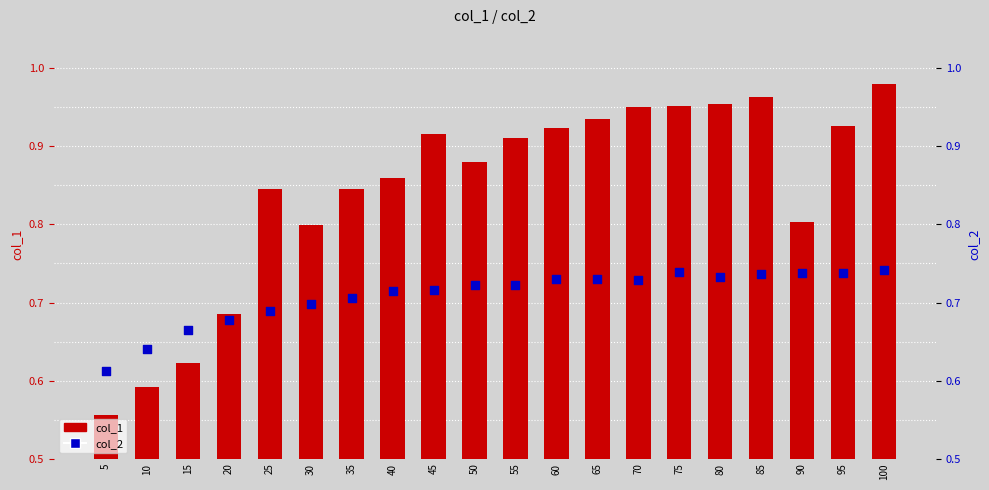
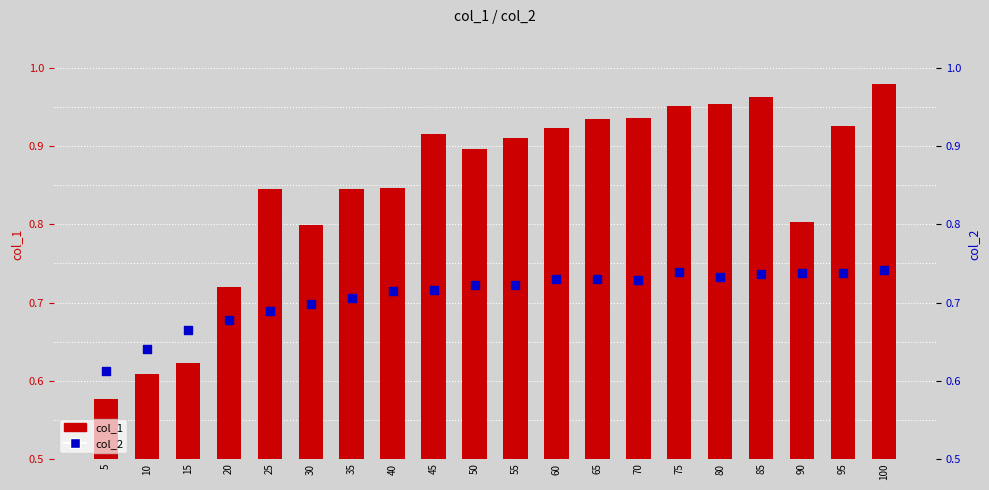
  {
    "col_1": {
-     "5": 0.56,
-     "10": 0.59,
+     "5": 0.58,
+     "10": 0.61,
      "15": 0.62,
-     "20": 0.69,
+     "20": 0.72,
      "25": 0.85,
      "30": 0.80,
      "35": 0.85,
-     "40": 0.86,
+     "40": 0.85,
      "45": 0.92,
-     "50": 0.88,
+     "50": 0.90,
      "55": 0.91,
      "60": 0.92,
      "65": 0.93,
-     "70": 0.95,
+     "70": 0.94,
      "75": 0.95,
      "80": 0.95,
      "85": 0.96,
      "90": 0.80,
      "95": 0.93,
      "100": 0.98
    }
  }
